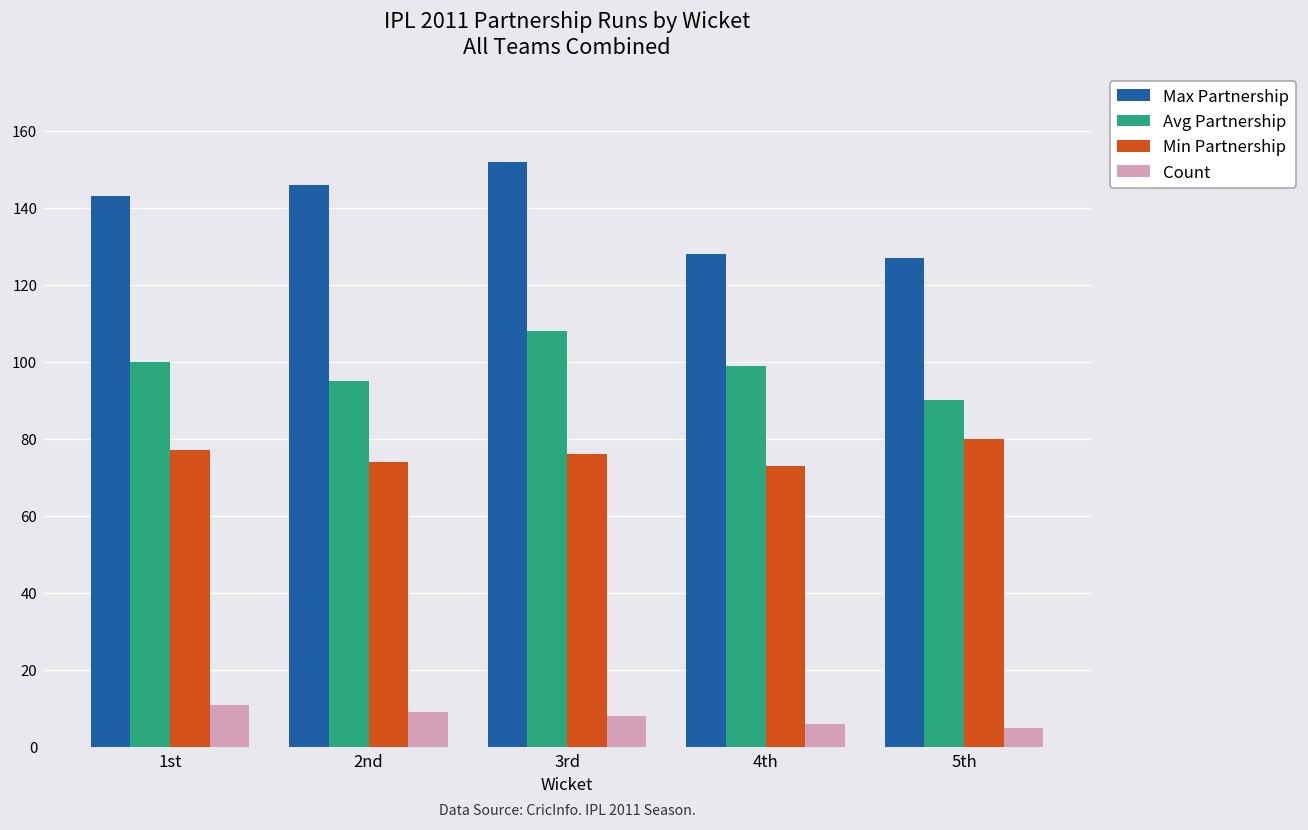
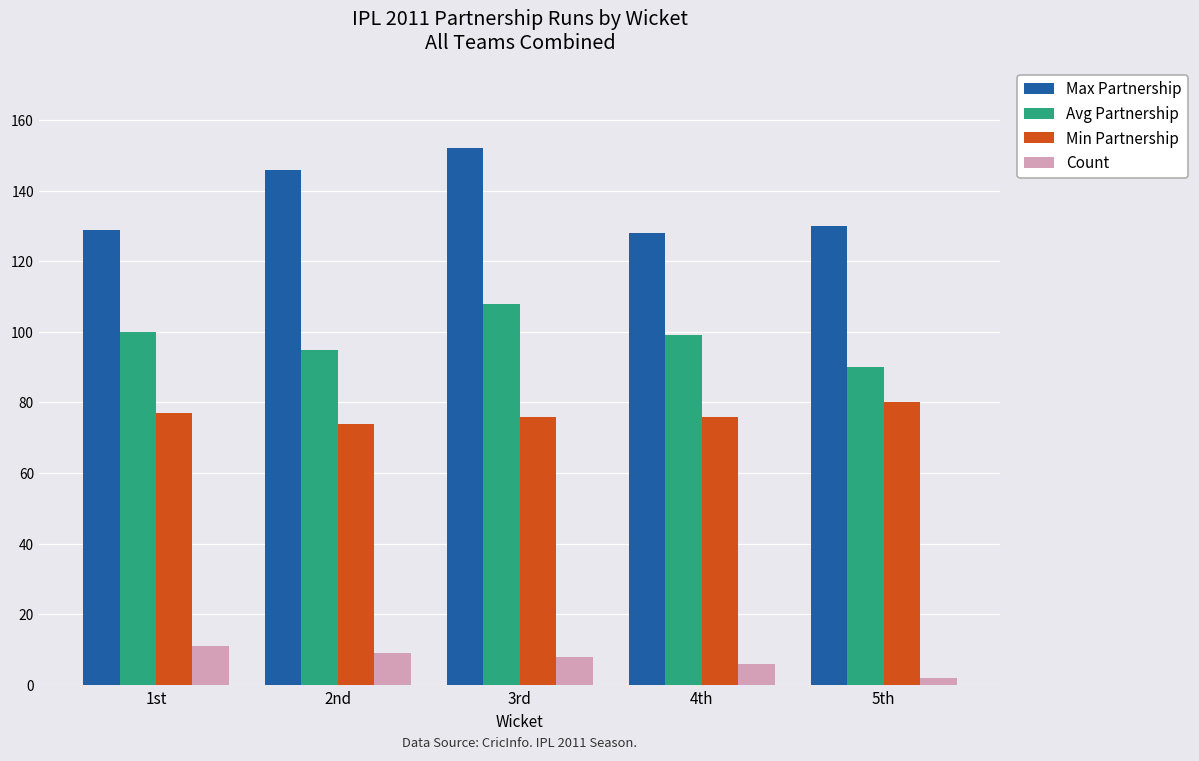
  {
    "Max Partnership": {
-     "1st": 143,
+     "1st": 129,
      "2nd": 146,
      "3rd": 152,
      "4th": 128,
-     "5th": 127
+     "5th": 130
    },
    "Avg Partnership": {
      "1st": 100,
      "2nd": 95,
      "3rd": 108,
      "4th": 99,
      "5th": 90
    },
    "Min Partnership": {
      "1st": 77,
      "2nd": 74,
      "3rd": 76,
-     "4th": 73,
+     "4th": 76,
      "5th": 80
    },
    "Count": {
      "1st": 11,
      "2nd": 9,
      "3rd": 8,
      "4th": 6,
-     "5th": 5
+     "5th": 2
    }
  }
